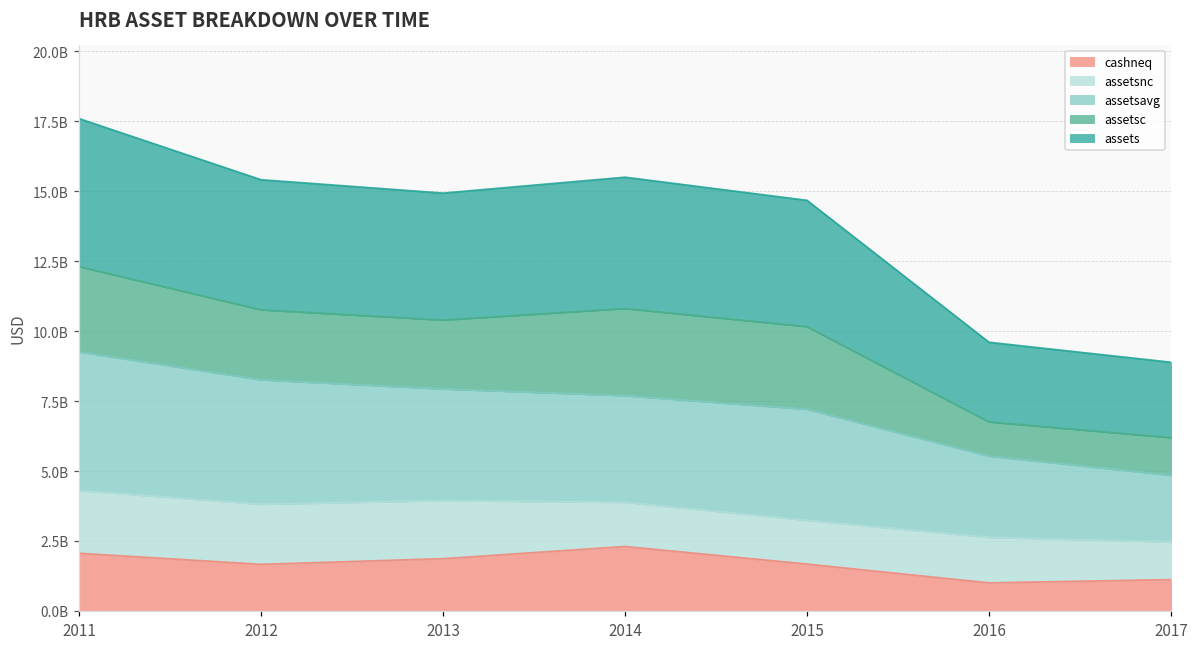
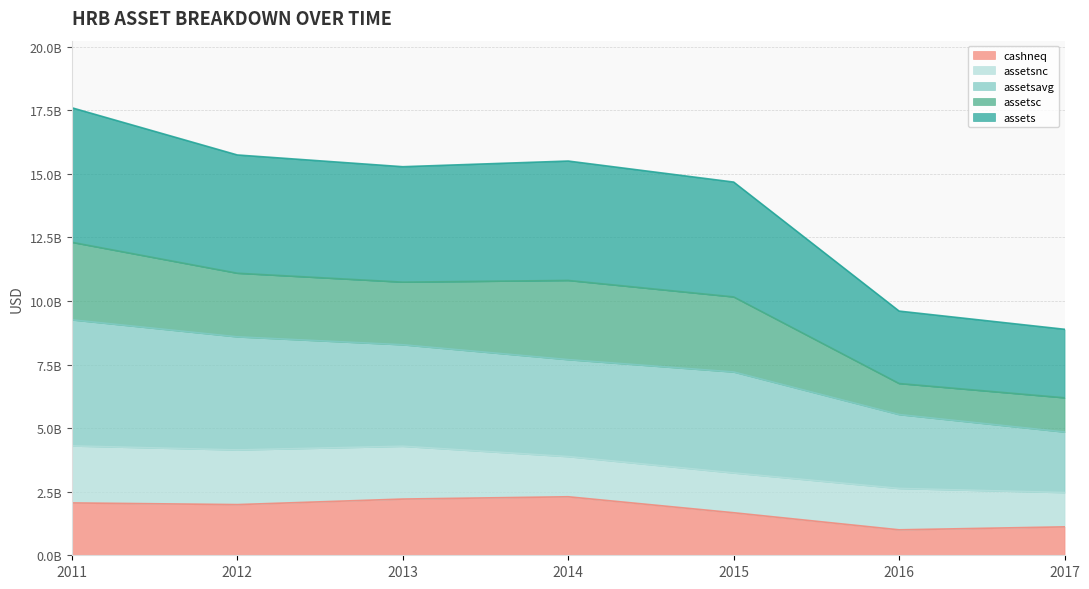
  {
    "cashneq": {
      "2011": 2100000000,
-     "2012": 1700000000,
-     "2013": 1900000000,
+     "2012": 2000000000,
+     "2013": 2200000000,
      "2014": 2300000000,
      "2015": 1700000000,
      "2016": 1000000000,
      "2017": 1100000000
    }
  }
